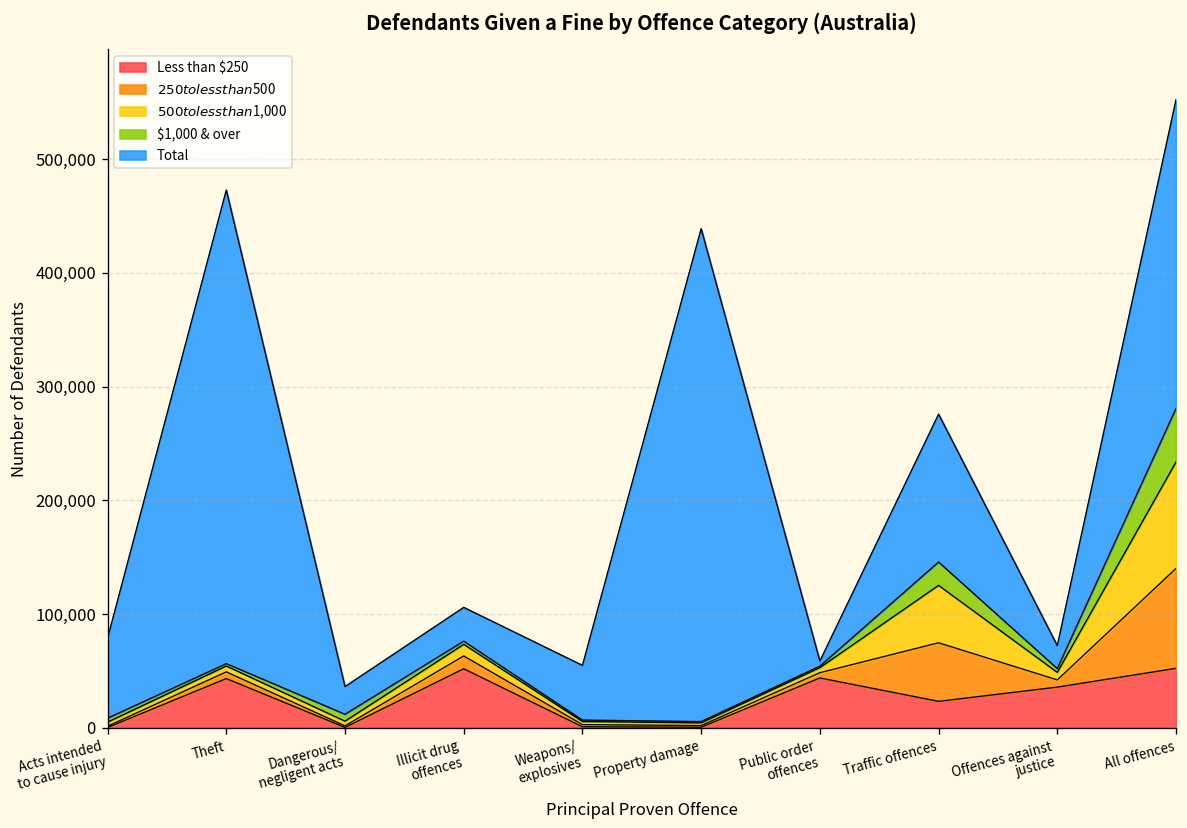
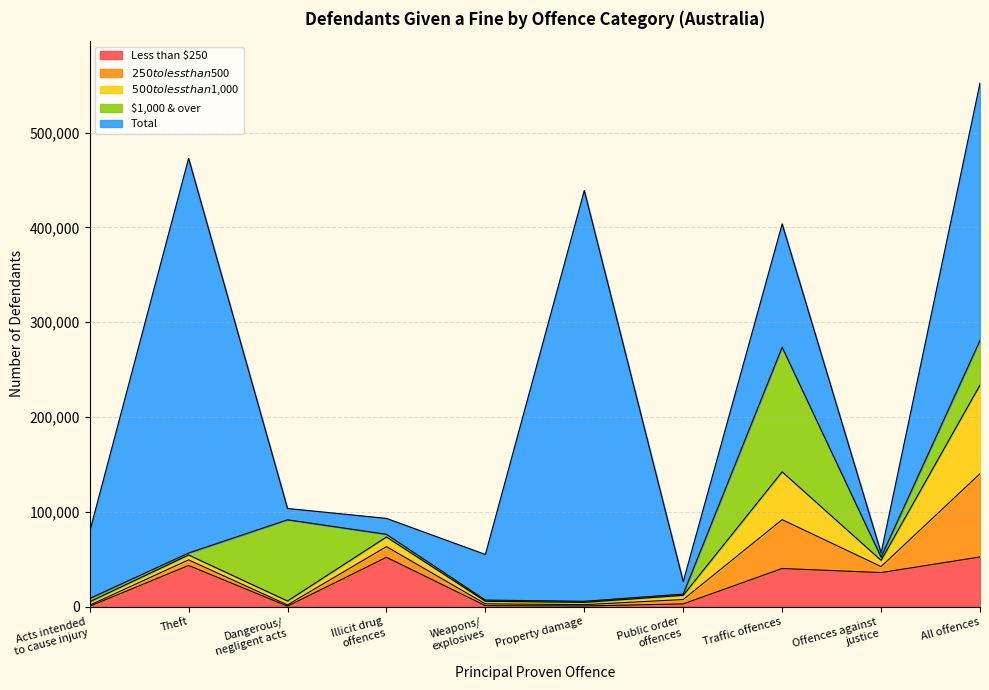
  {
    "Less than $250": {
      "Theft": "40,000",
      "Illicit drug offences": "50,000",
-     "Public order offences": "40,000",
-     "Traffic offences": "20,000",
+     "Public order offences": "0",
+     "Traffic offences": "40,000",
      "Offences against justice": "40,000",
      "All offences": "50,000"
    },
    "$1,000 & over": {
      "Acts intended to cause injury": "0",
-     "Dangerous/ negligent acts": "10,000",
+     "Dangerous/ negligent acts": "90,000",
      "Illicit drug offences": "0",
-     "Traffic offences": "20,000",
+     "Traffic offences": "130,000",
      "Offences against justice": "0",
      "All offences": "50,000"
    },
    "Total": {
      "Acts intended to cause injury": "70,000",
      "Theft": "420,000",
-     "Dangerous/ negligent acts": "20,000",
-     "Illicit drug offences": "30,000",
+     "Dangerous/ negligent acts": "10,000",
+     "Illicit drug offences": "20,000",
      "Weapons/ explosives": "50,000",
      "Property damage": "430,000",
-     "Public order offences": "0",
+     "Public order offences": "10,000",
      "Traffic offences": "130,000",
-     "Offences against justice": "20,000",
+     "Offences against justice": "0",
      "All offences": "270,000"
    }
  }
